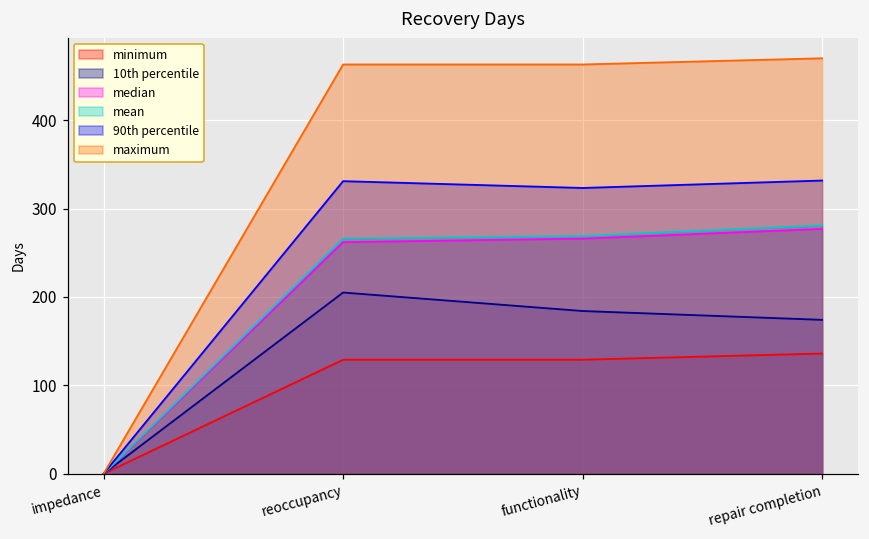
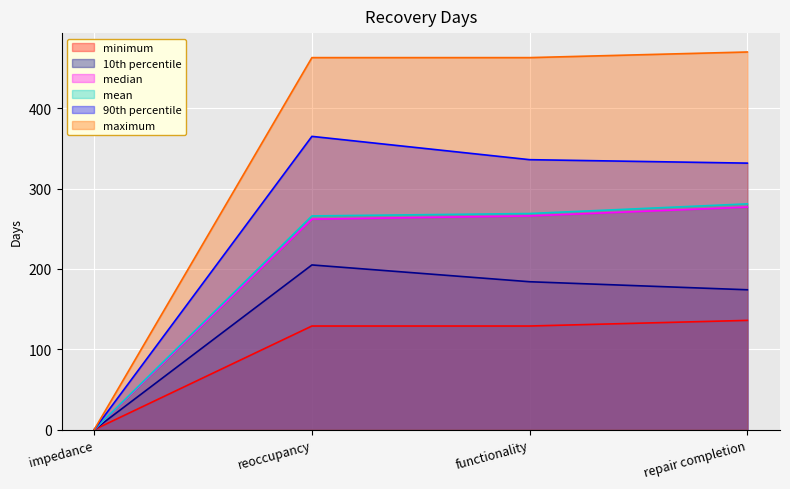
  {
    "10th percentile": {
      "reoccupancy": 210,
      "functionality": 180,
      "repair completion": 170
    },
    "median": {
      "reoccupancy": 260,
      "repair completion": 280
    },
    "mean": {
      "reoccupancy": 270,
      "repair completion": 280
    },
    "90th percentile": {
-     "reoccupancy": 330,
-     "functionality": 320,
+     "reoccupancy": 370,
+     "functionality": 340,
      "repair completion": 330
    }
  }
